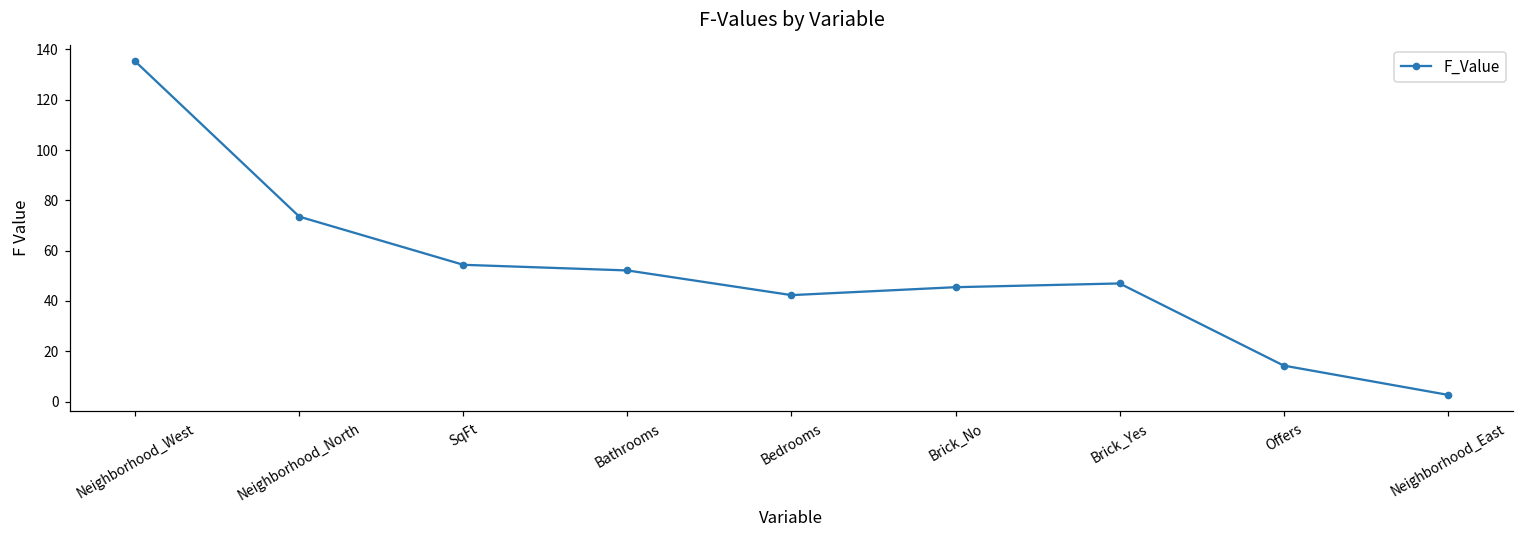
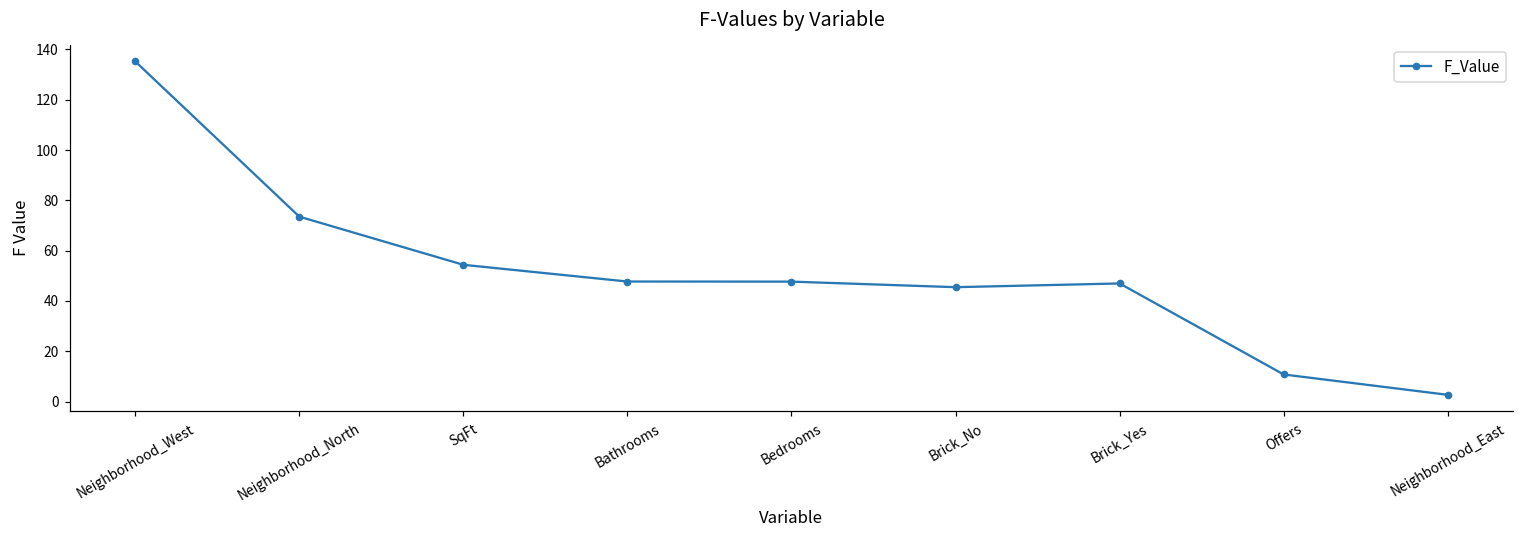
  {
    "Neighborhood_West": 135,
    "Neighborhood_North": 74,
    "SqFt": 54,
-   "Bathrooms": 52,
-   "Bedrooms": 42,
+   "Bathrooms": 48,
+   "Bedrooms": 48,
    "Brick_No": 45,
    "Brick_Yes": 47,
-   "Offers": 14,
+   "Offers": 11,
    "Neighborhood_East": 3
  }
